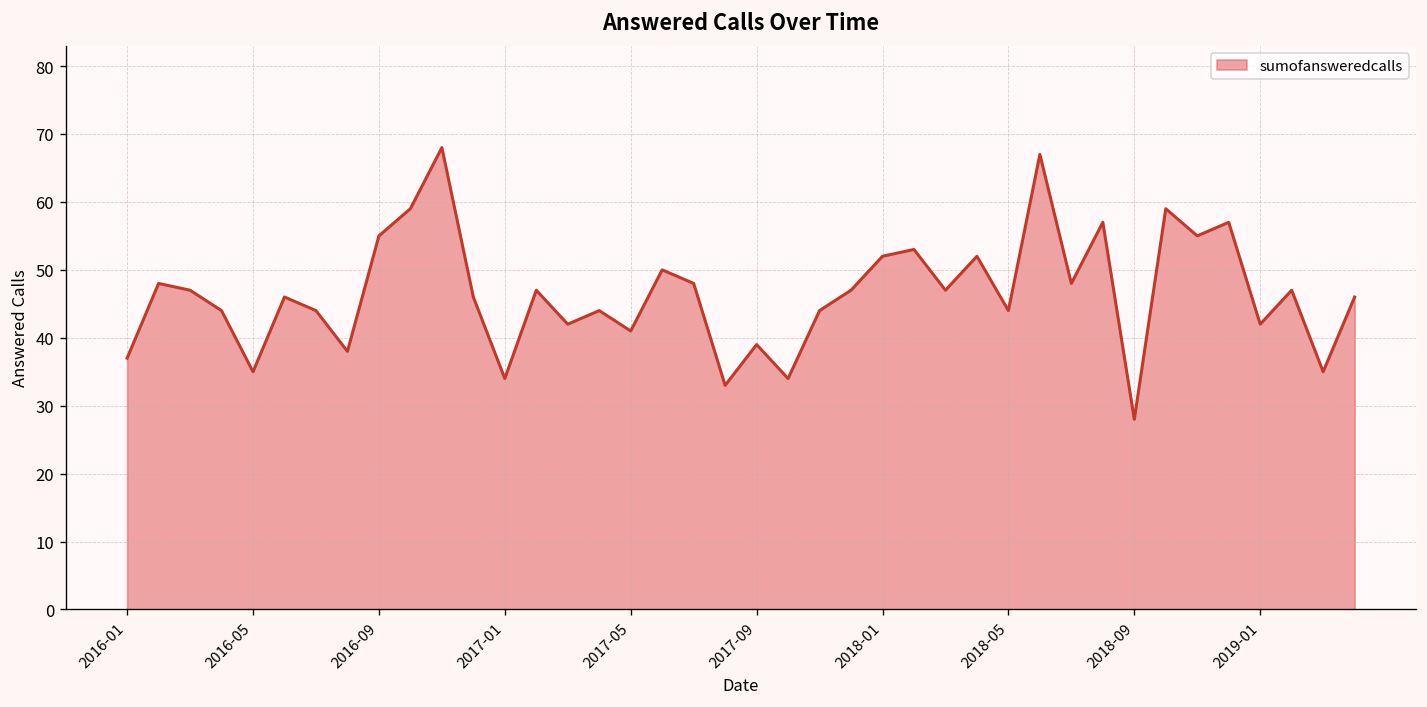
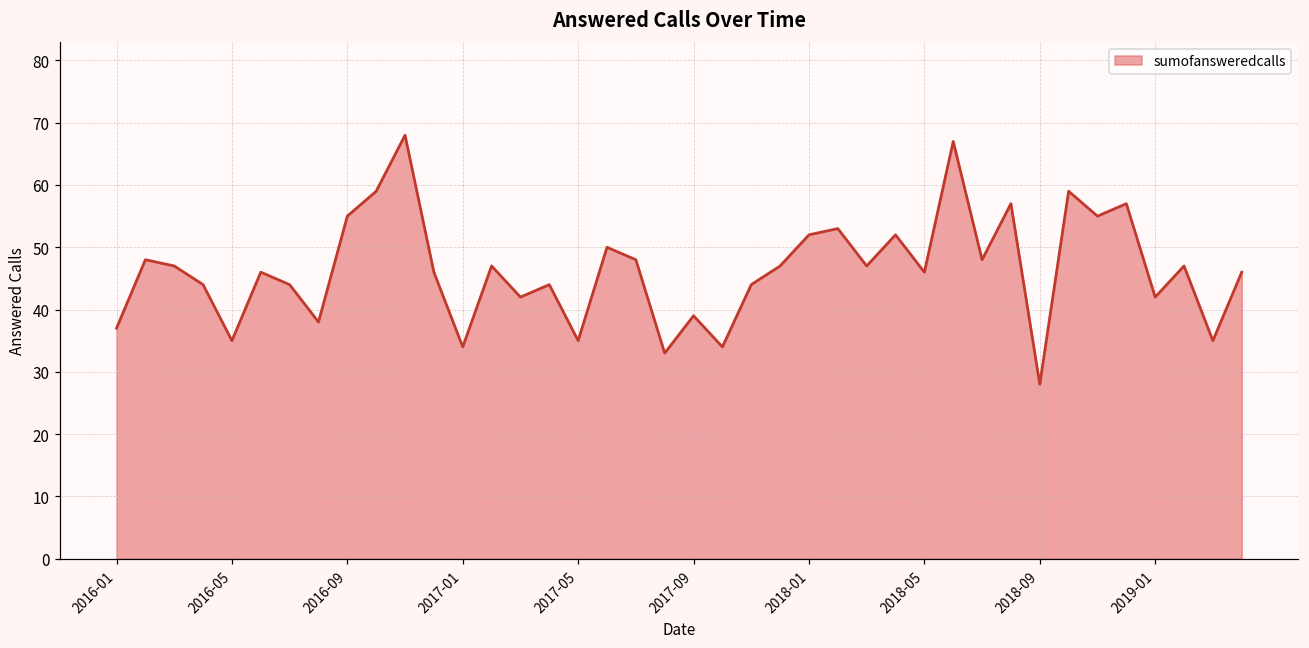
  {
    "2016-01": 37,
    "2016-05": 35,
    "2016-09": 55,
    "2017-01": 34,
-   "2017-05": 41,
+   "2017-05": 35,
    "2017-09": 39,
    "2018-01": 52,
-   "2018-05": 44,
+   "2018-05": 46,
    "2018-09": 28,
    "2019-01": 42
  }
